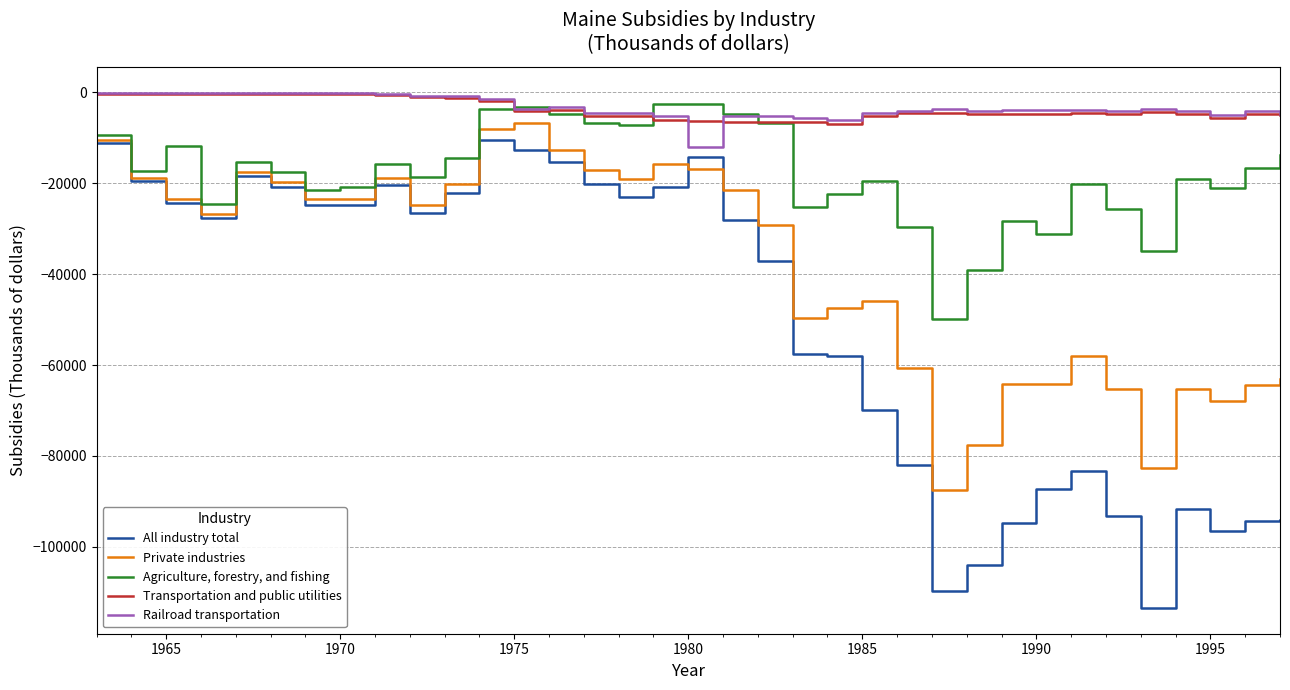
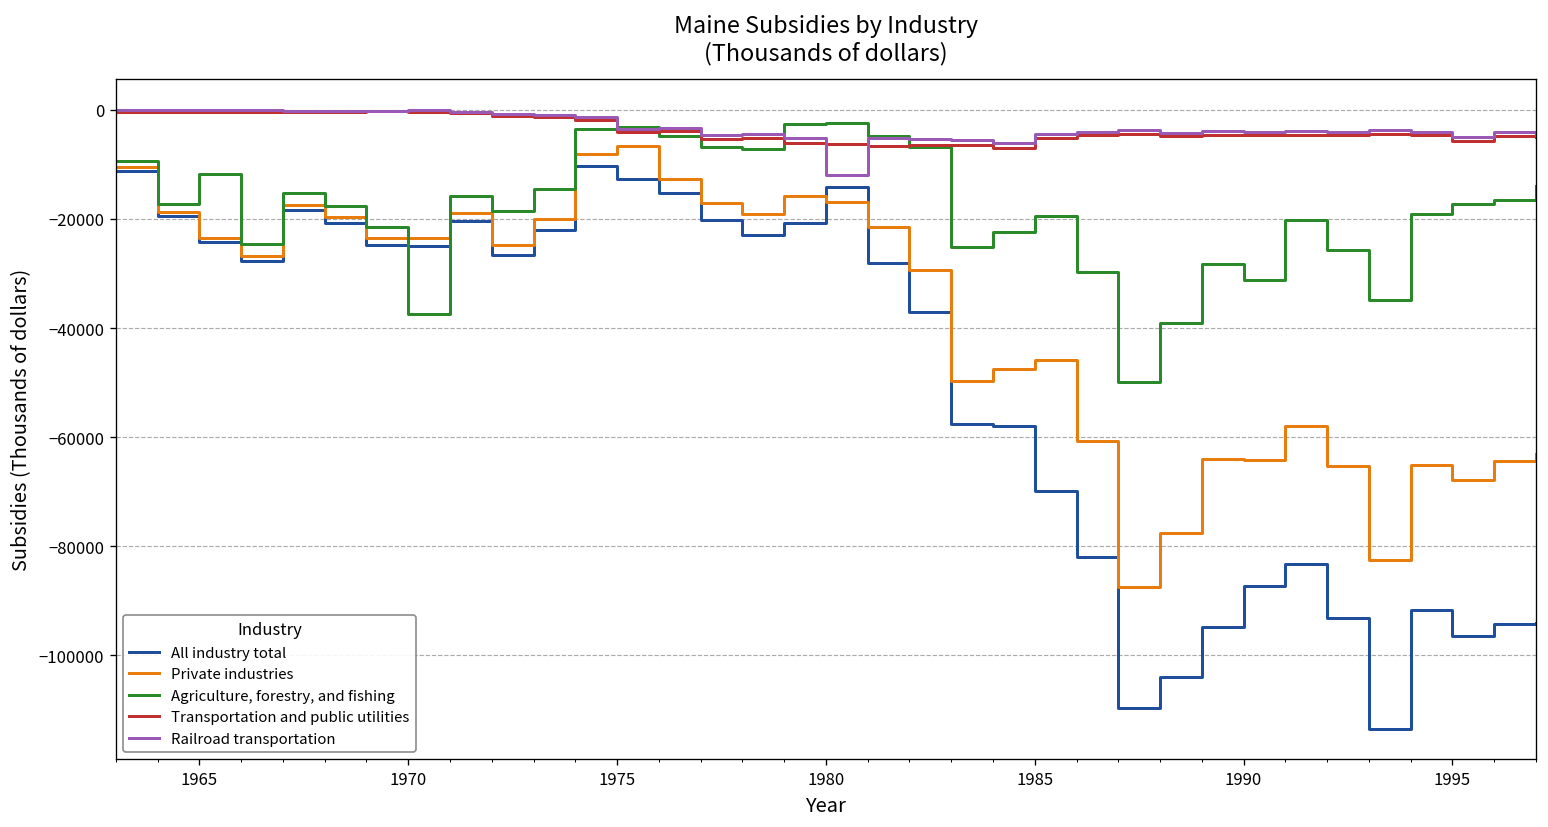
  {
    "All industry total": {
      "1965": -24000,
      "1970": -25000,
      "1975": -13000,
      "1980": -14000,
      "1985": -70000,
      "1990": -87000,
      "1995": -96000
    },
    "Private industries": {
      "1965": -24000,
      "1970": -23000,
      "1975": -7000,
      "1980": -17000,
      "1985": -46000,
      "1990": -64000,
      "1995": -68000
    },
    "Agriculture, forestry, and fishing": {
      "1965": -12000,
-     "1970": -21000,
+     "1970": -37000,
      "1980": -2000,
      "1985": -20000,
      "1990": -31000,
-     "1995": -21000
+     "1995": -17000
    },
    "Transportation and public utilities": {
      "1980": -6000,
      "1985": -5000,
      "1990": -5000,
      "1995": -6000
    },
    "Railroad transportation": {
      "1980": -12000,
      "1985": -4000,
      "1990": -4000,
      "1995": -5000
    }
  }
